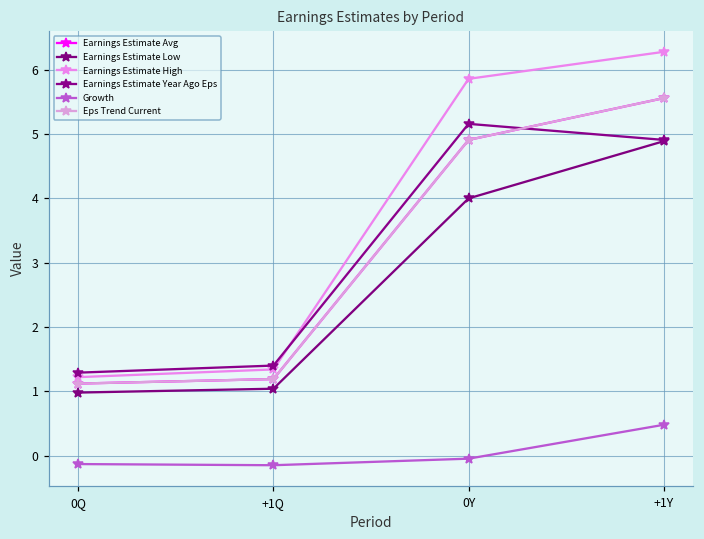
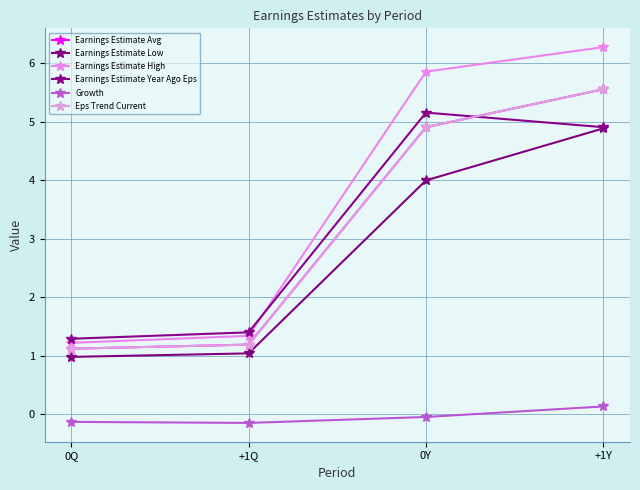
  {
    "Growth": {
      "0Q": -0.1,
      "+1Q": -0.2,
      "0Y": 0.0,
-     "+1Y": 0.5
+     "+1Y": 0.1
    }
  }
